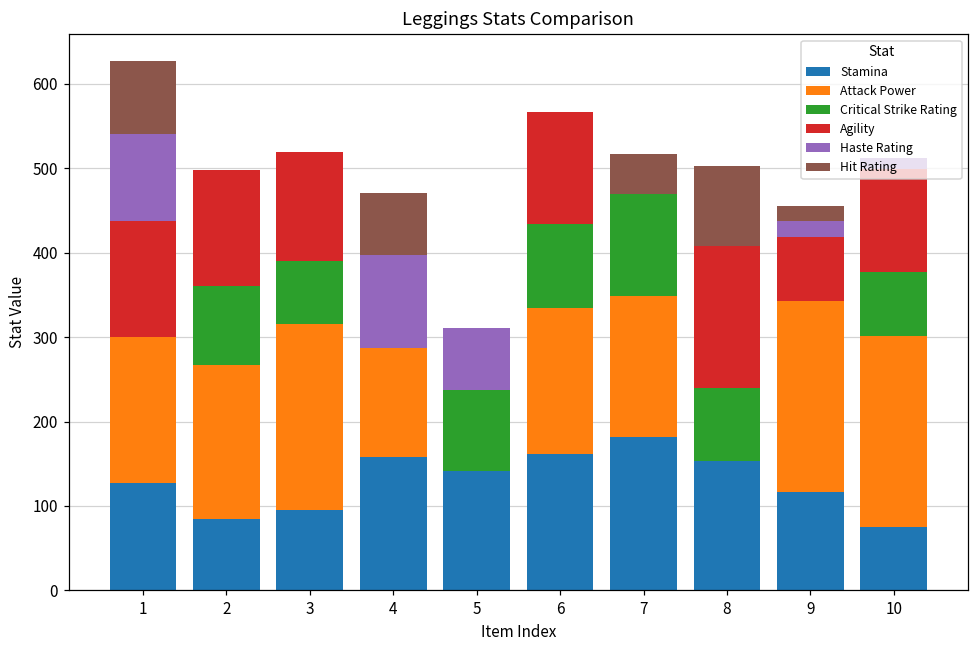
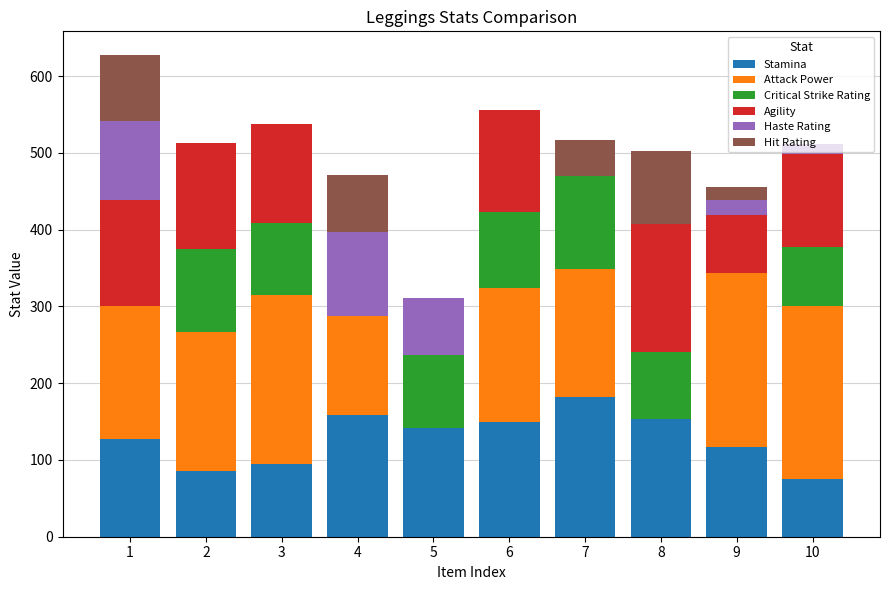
  {
    "Stamina": {
      "1": 130,
      "2": 90,
      "3": 100,
      "4": 160,
      "5": 140,
-     "6": 160,
+     "6": 150,
      "7": 180,
      "8": 150,
      "9": 120,
      "10": 80
    },
    "Attack Power": {
      "1": 170,
      "2": 180,
      "3": 220,
      "4": 130,
      "5": 0,
      "6": 170,
      "7": 170,
      "8": 0,
      "9": 230,
      "10": 230
    },
    "Critical Strike Rating": {
      "1": 0,
-     "2": 90,
-     "3": 80,
+     "2": 110,
+     "3": 90,
      "4": 0,
      "5": 100,
      "6": 100,
      "7": 120,
      "8": 90,
      "9": 0,
      "10": 80
    },
    "Agility": {
      "1": 140,
      "2": 140,
      "3": 130,
      "4": 0,
      "5": 0,
      "6": 130,
      "7": 0,
      "8": 170,
      "9": 80,
      "10": 120
    },
    "Haste Rating": {
      "1": 100,
      "2": 0,
      "3": 0,
      "4": 110,
      "5": 70,
      "6": 0,
      "7": 0,
      "8": 0,
      "9": 20
    },
    "Hit Rating": {
      "1": 90,
      "2": 0,
      "3": 0,
      "4": 70,
      "5": 0,
      "6": 0,
      "7": 50,
      "8": 90,
      "9": 20
    }
  }
